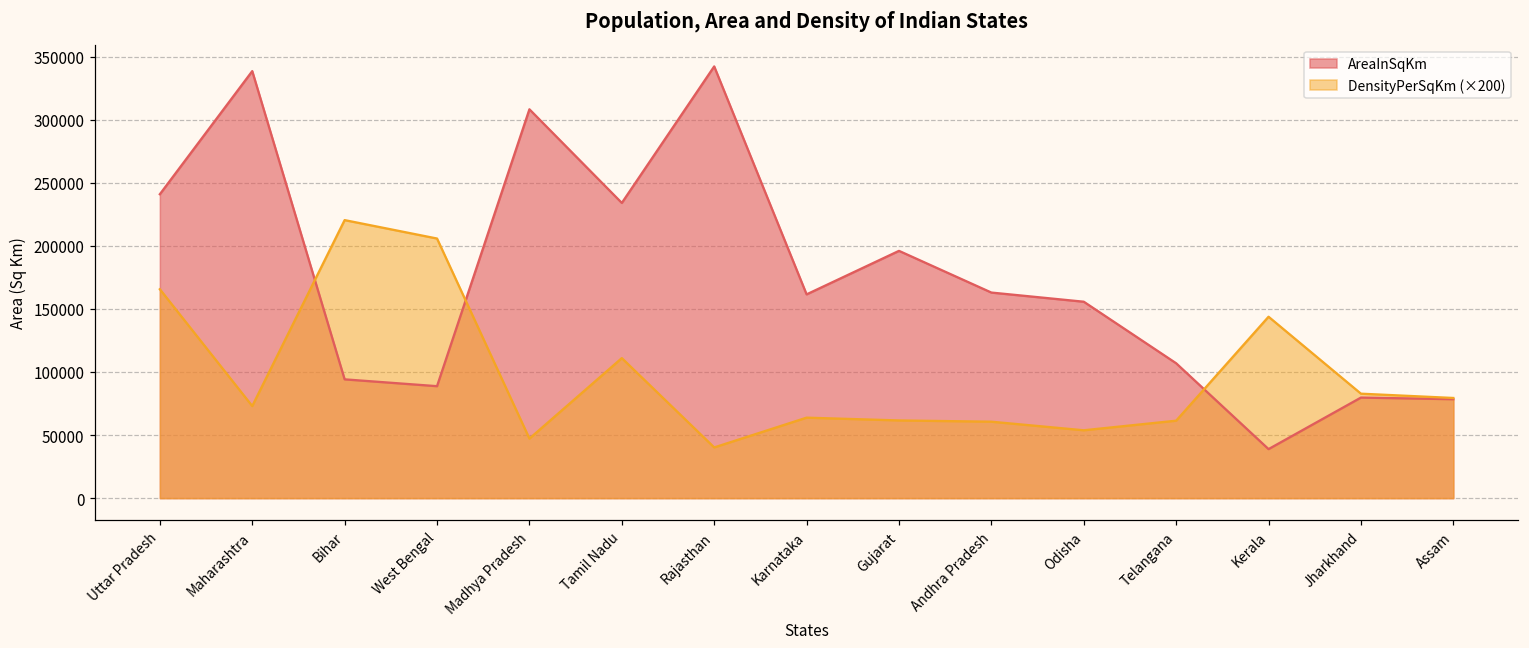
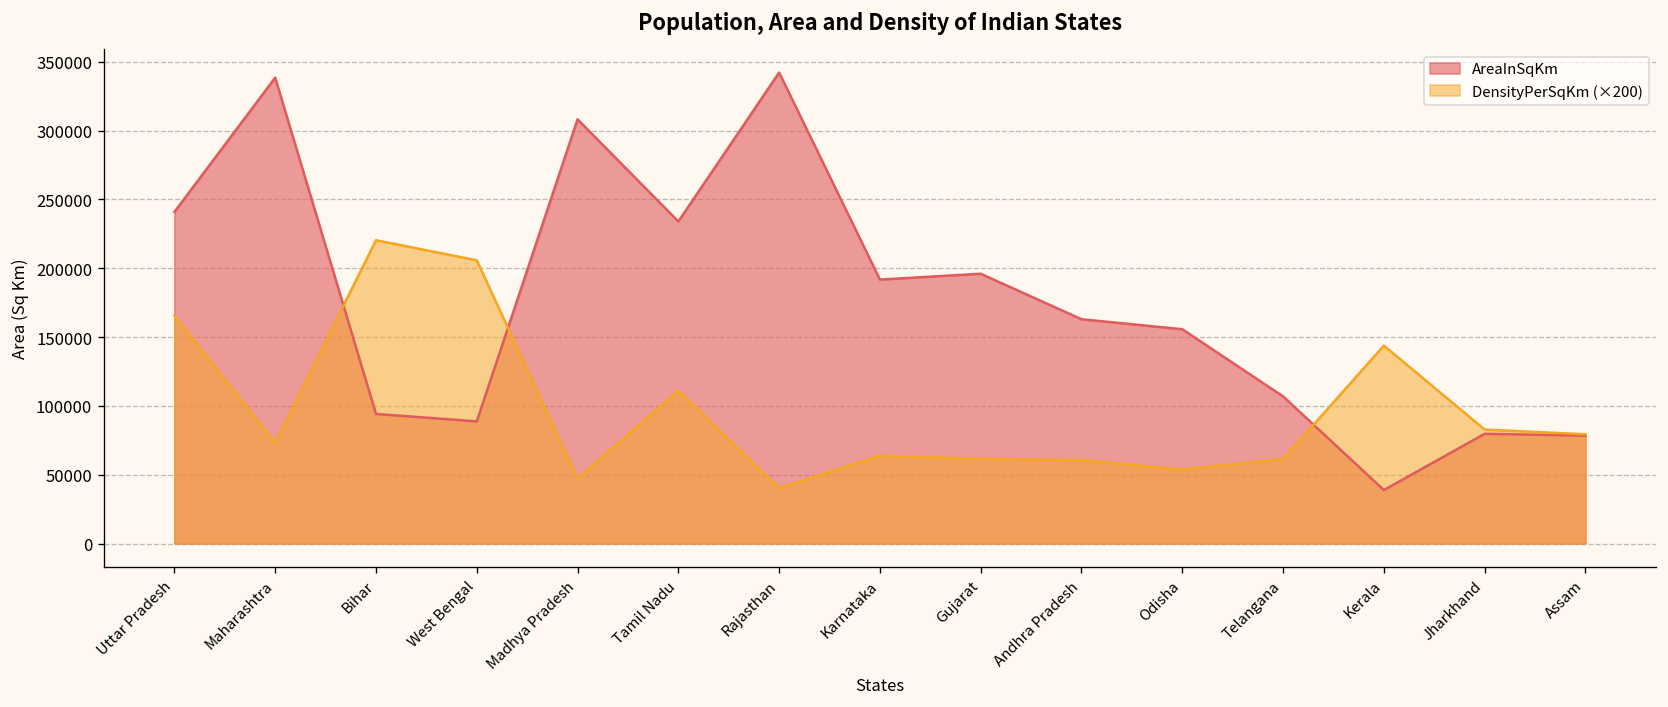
  {
    "AreaInSqKm": {
      "Uttar Pradesh": 241000,
      "Maharashtra": 339000,
      "Bihar": 94000,
      "West Bengal": 89000,
      "Madhya Pradesh": 308000,
      "Tamil Nadu": 234000,
      "Rajasthan": 342000,
-     "Karnataka": 162000,
+     "Karnataka": 192000,
      "Gujarat": 196000,
      "Andhra Pradesh": 163000,
      "Odisha": 156000,
      "Telangana": 107000,
      "Kerala": 39000,
      "Jharkhand": 80000
    },
    "DensityPerSqKm (×200)": {
      "Uttar Pradesh": 166000,
      "Maharashtra": 73000,
      "Bihar": 220000,
      "West Bengal": 206000,
      "Madhya Pradesh": 47000,
      "Tamil Nadu": 111000,
      "Rajasthan": 40000,
      "Karnataka": 64000,
      "Gujarat": 62000,
      "Andhra Pradesh": 61000,
      "Odisha": 54000,
      "Telangana": 61000,
      "Kerala": 144000,
      "Jharkhand": 83000
    }
  }
